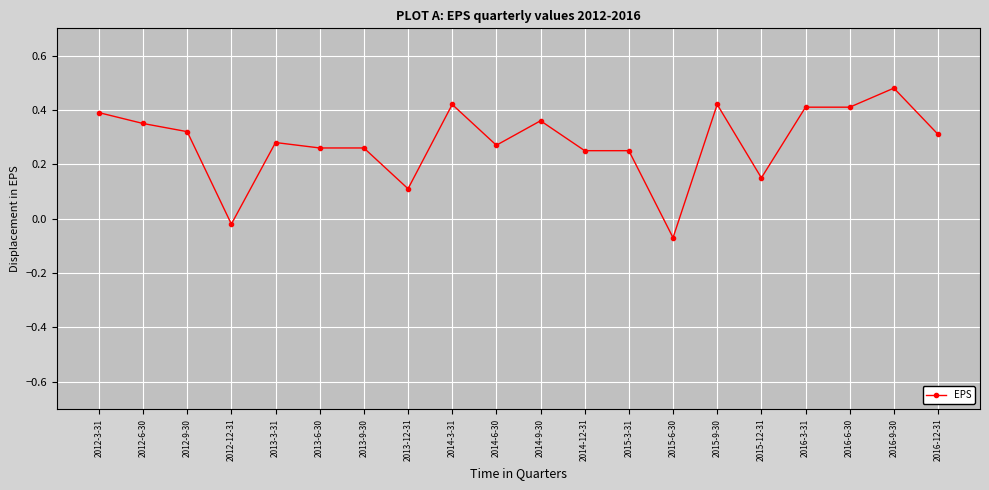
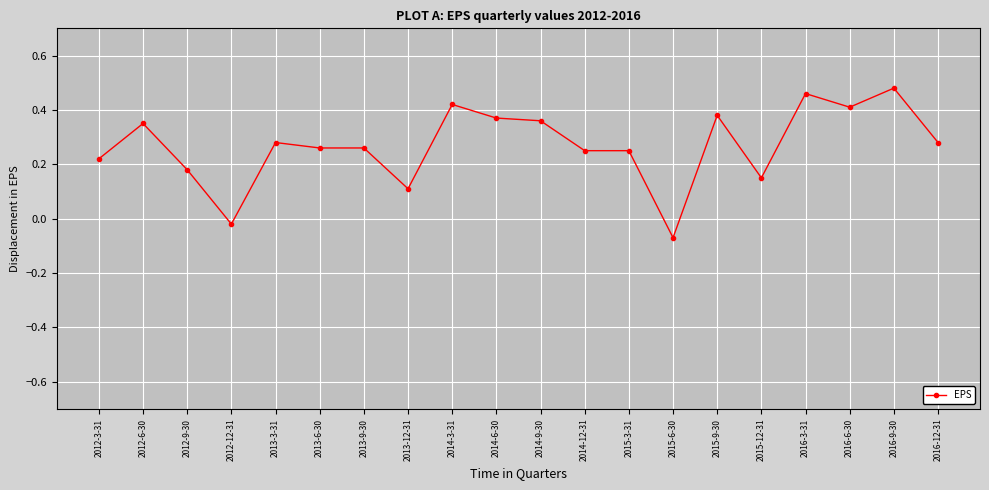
  {
-   "2012-3-31": 0.39,
+   "2012-3-31": 0.22,
    "2012-6-30": 0.35,
-   "2012-9-30": 0.32,
+   "2012-9-30": 0.18,
    "2012-12-31": -0.02,
    "2013-3-31": 0.28,
    "2013-6-30": 0.26,
    "2013-9-30": 0.26,
    "2013-12-31": 0.11,
    "2014-3-31": 0.42,
-   "2014-6-30": 0.27,
+   "2014-6-30": 0.37,
    "2014-9-30": 0.36,
    "2014-12-31": 0.25,
    "2015-3-31": 0.25,
    "2015-6-30": -0.07,
-   "2015-9-30": 0.42,
+   "2015-9-30": 0.38,
    "2015-12-31": 0.15,
-   "2016-3-31": 0.41,
+   "2016-3-31": 0.46,
    "2016-6-30": 0.41,
    "2016-9-30": 0.48,
-   "2016-12-31": 0.31
+   "2016-12-31": 0.28
  }
